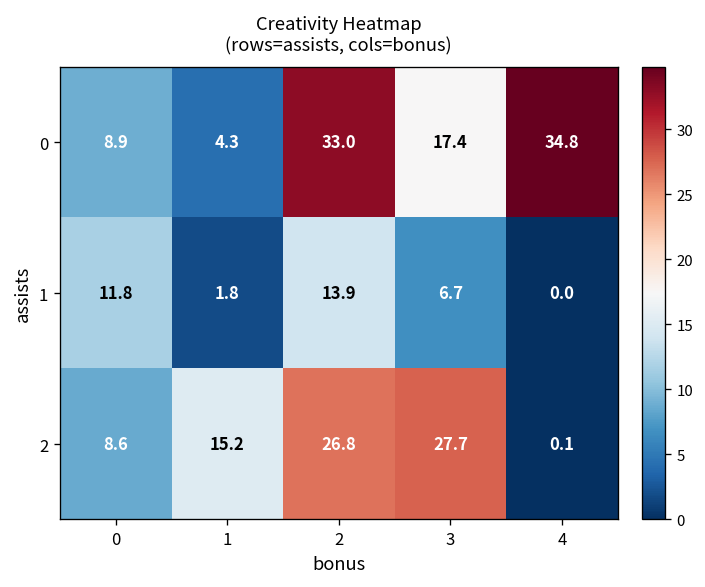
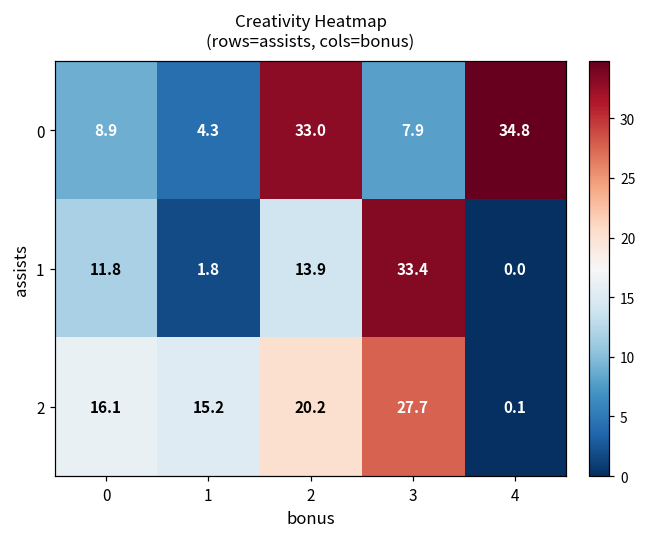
  {
    "0": {
      "0": 8.9,
      "1": 4.3,
      "2": 33.0,
-     "3": 17.4,
+     "3": 7.9,
      "4": 34.8
    },
    "1": {
      "0": 11.8,
      "1": 1.8,
      "2": 13.9,
-     "3": 6.7,
+     "3": 33.4,
      "4": 0.0
    },
    "2": {
-     "0": 8.6,
+     "0": 16.1,
      "1": 15.2,
-     "2": 26.8,
+     "2": 20.2,
      "3": 27.7,
      "4": 0.1
    }
  }
